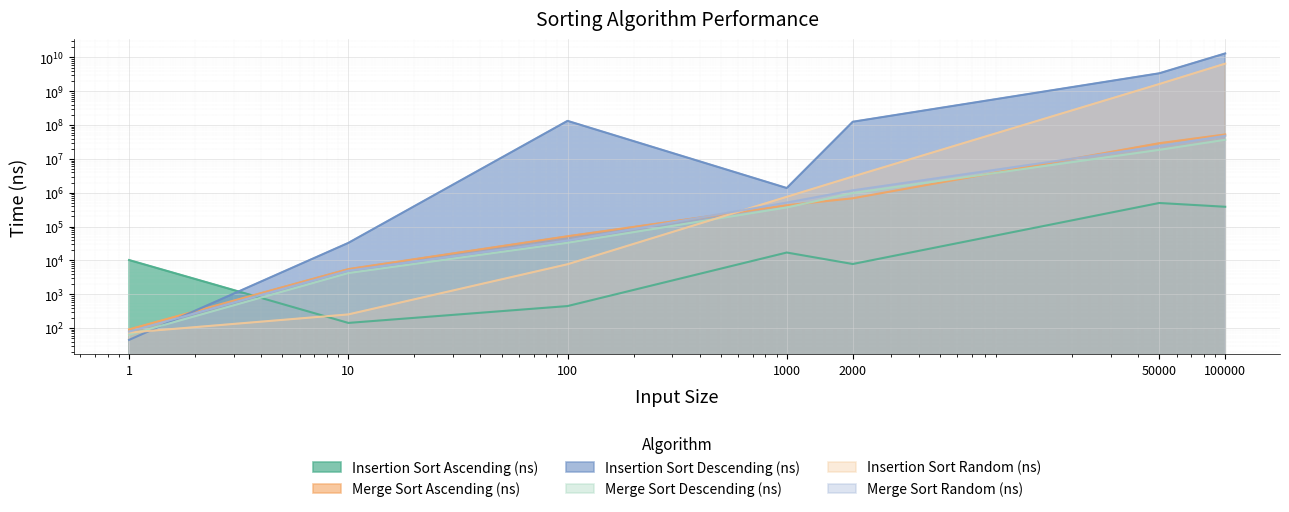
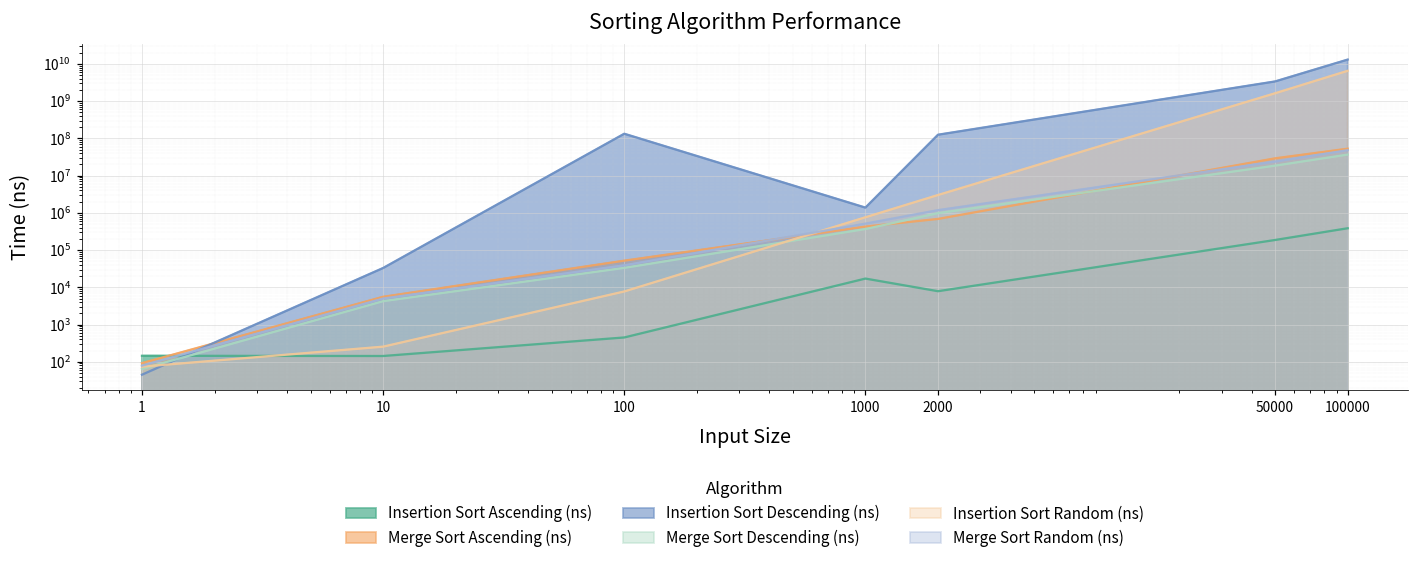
  {
    "Insertion Sort Ascending (ns)": {
-     "1": 10000,
+     "1": 150,
      "10": 140,
      "100": 500,
      "1000": 20000,
      "2000": 8000,
-     "50000": 500000,
+     "50000": 200000,
      "100000": 400000
    },
    "Merge Sort Ascending (ns)": {
      "100": 50000,
      "2000": 700000,
      "50000": 30000000
    },
    "Insertion Sort Descending (ns)": {
      "1": 50,
      "10": 30000,
      "100": 130000000,
      "1000": 1400000,
      "2000": 130000000,
      "50000": 3000000000,
      "100000": 13000000000
    }
  }
